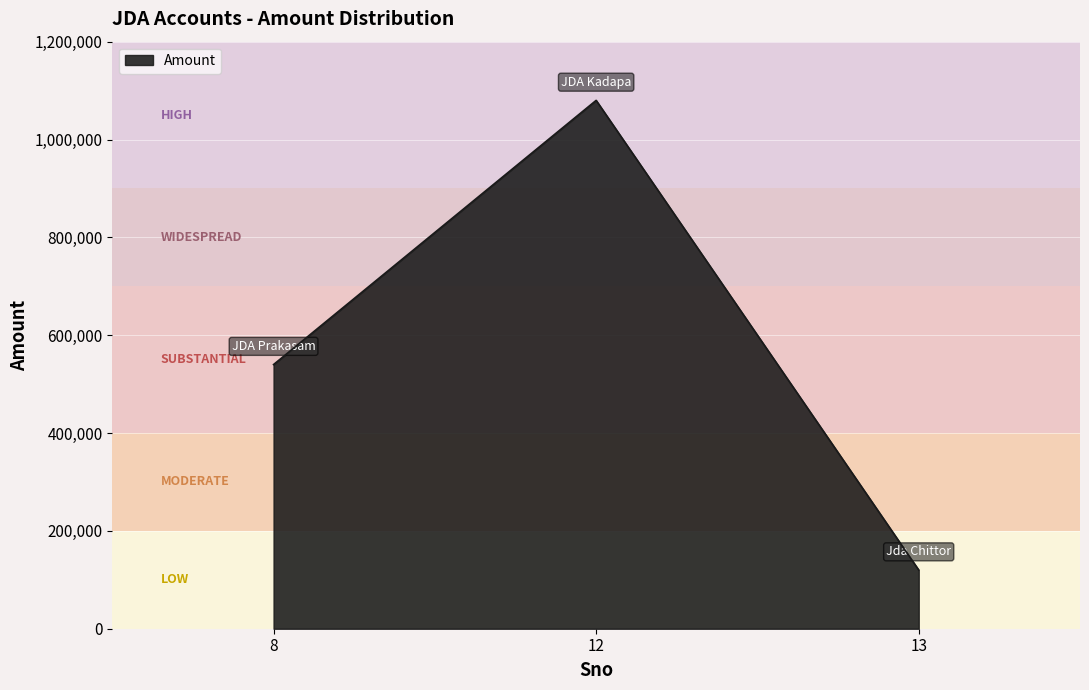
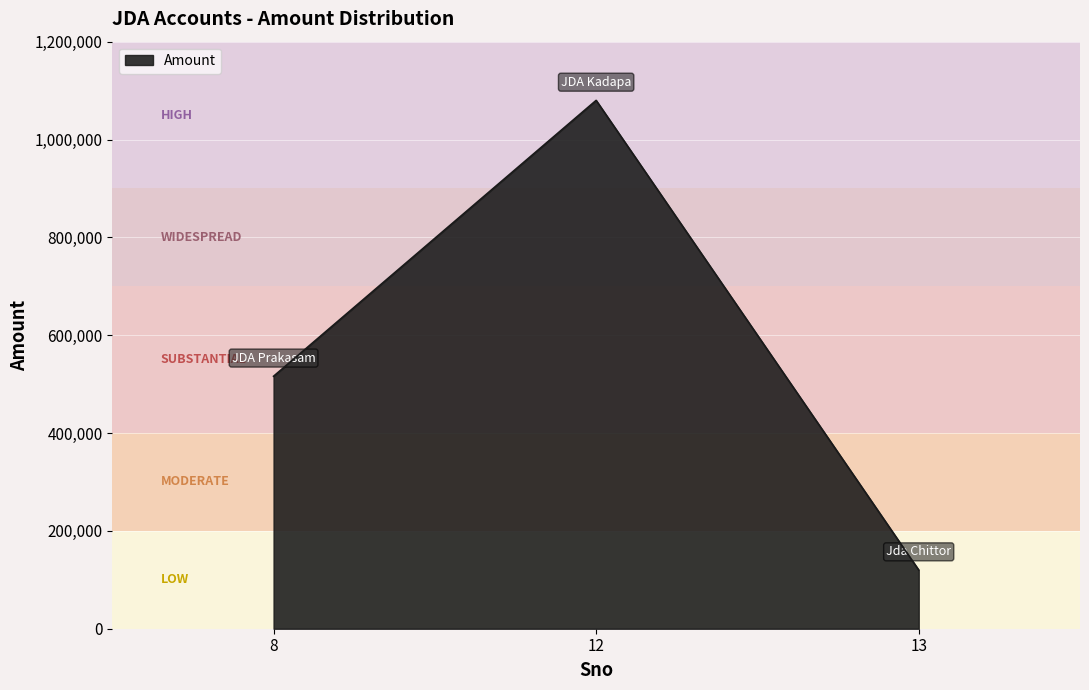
  {
-   "8": "540,000",
+   "8": "520,000",
    "12": "1,080,000",
    "13": "120,000"
  }
